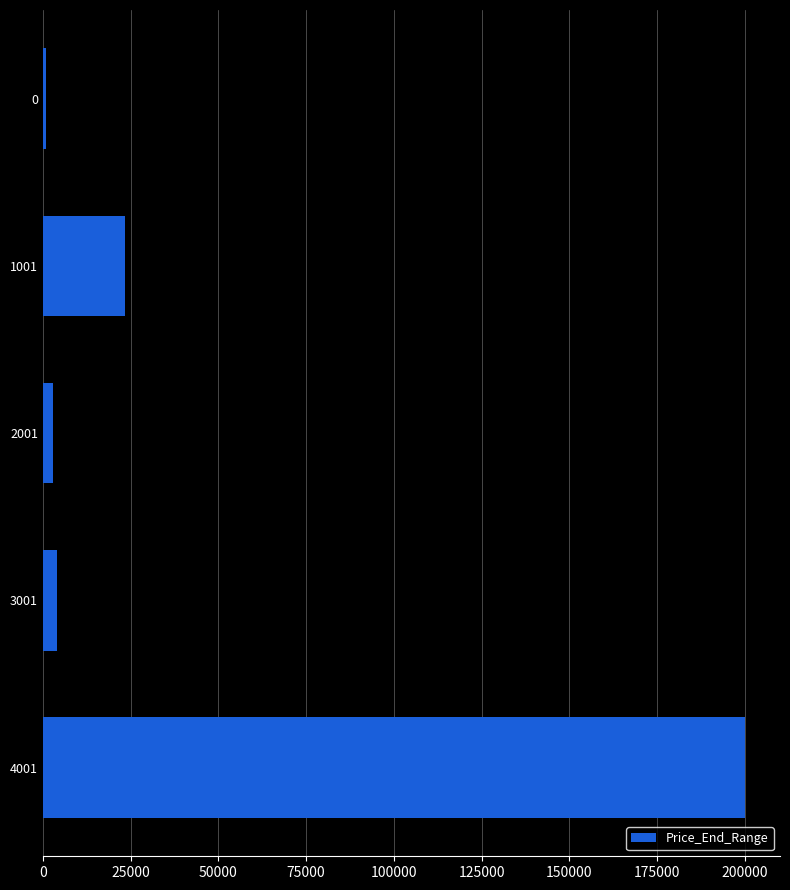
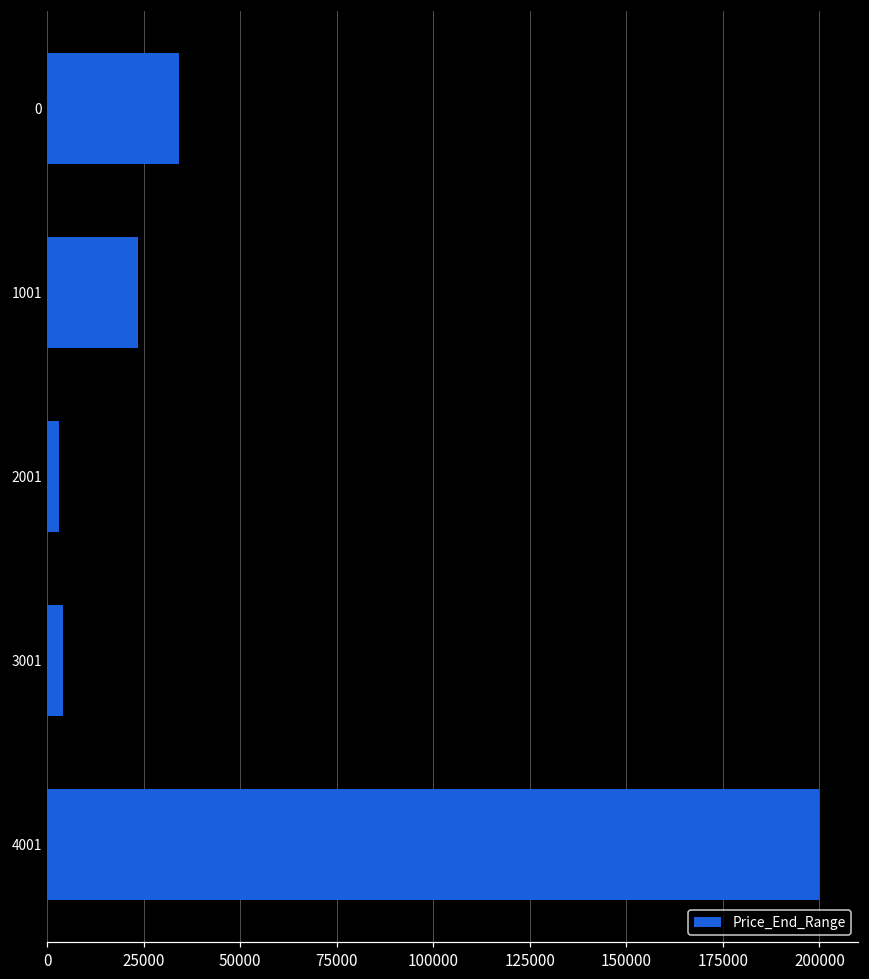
  {
-   "0": 1000,
+   "0": 34000,
    "1001": 24000,
    "2001": 3000,
    "3001": 4000,
    "4001": 200000
  }
